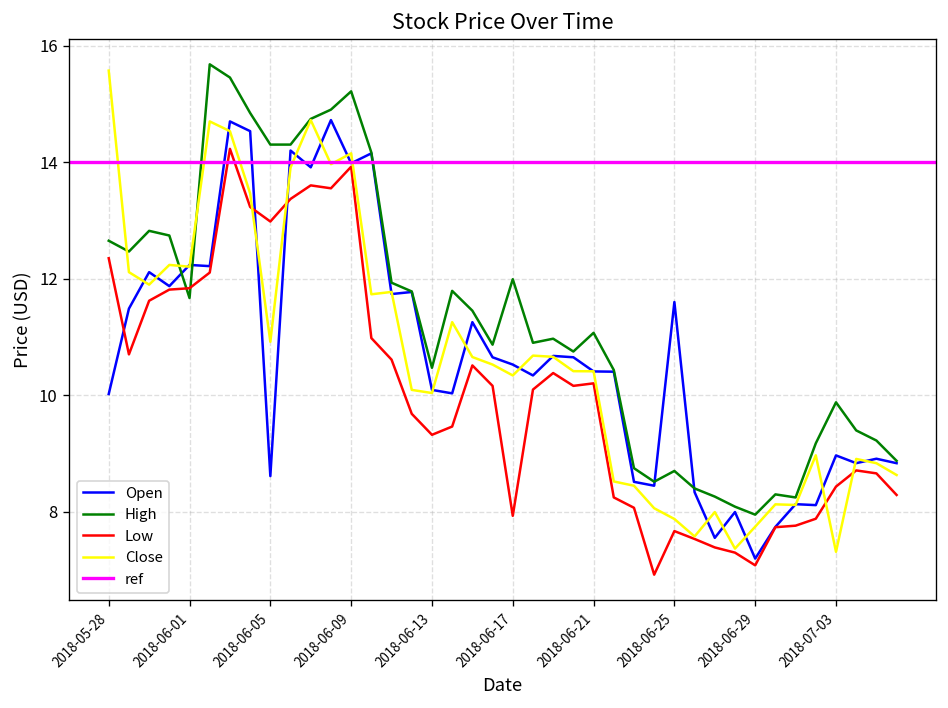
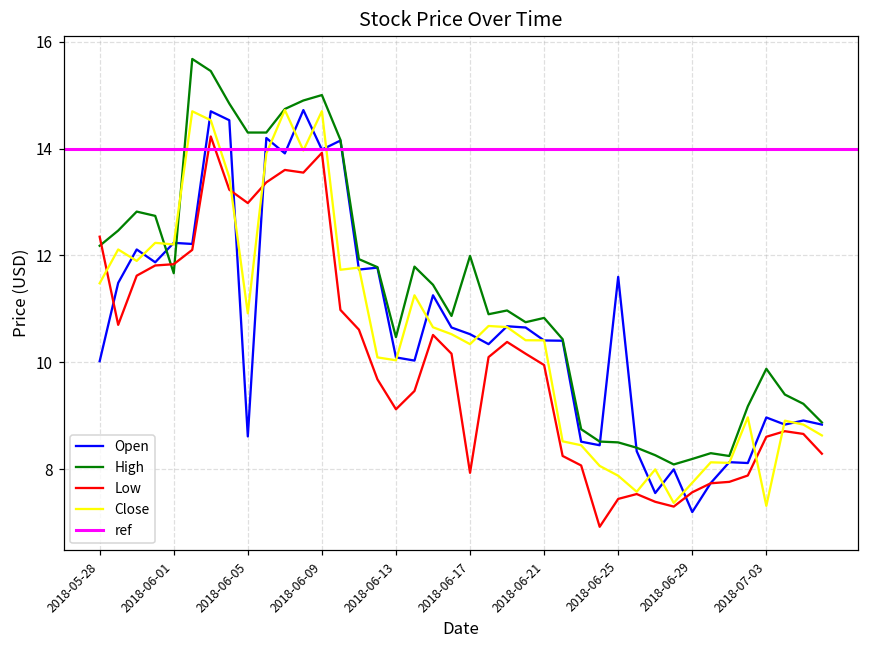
  {
    "Open": {
      "2018-05-28": 10.0,
      "2018-06-05": 8.6,
      "2018-06-09": 14.0,
      "2018-06-13": 10.1,
      "2018-06-17": 10.5,
      "2018-06-25": 11.6,
      "2018-06-29": 7.2,
      "2018-07-03": 9.0
    },
    "High": {
-     "2018-05-28": 12.7,
+     "2018-05-28": 12.2,
      "2018-06-01": 11.7,
      "2018-06-05": 14.3,
-     "2018-06-09": 15.2,
+     "2018-06-09": 15.0,
      "2018-06-13": 10.5,
      "2018-06-17": 12.0,
-     "2018-06-21": 11.1,
-     "2018-06-25": 8.7,
-     "2018-06-29": 8.0,
+     "2018-06-21": 10.8,
+     "2018-06-25": 8.5,
+     "2018-06-29": 8.2,
      "2018-07-03": 9.9
    },
    "Low": {
      "2018-05-28": 12.4,
      "2018-06-01": 11.8,
      "2018-06-05": 13.0,
      "2018-06-09": 13.9,
-     "2018-06-13": 9.3,
+     "2018-06-13": 9.1,
      "2018-06-17": 7.9,
-     "2018-06-21": 10.2,
-     "2018-06-25": 7.7,
-     "2018-06-29": 7.1,
-     "2018-07-03": 8.4
+     "2018-06-21": 9.9,
+     "2018-06-25": 7.4,
+     "2018-06-29": 7.6,
+     "2018-07-03": 8.6
    },
    "Close": {
-     "2018-05-28": 15.6,
+     "2018-05-28": 11.5,
      "2018-06-05": 10.9,
-     "2018-06-09": 14.2,
+     "2018-06-09": 14.7,
      "2018-06-13": 10.0,
      "2018-06-17": 10.3,
      "2018-06-25": 7.9,
      "2018-06-29": 7.7,
      "2018-07-03": 7.3
    }
  }
